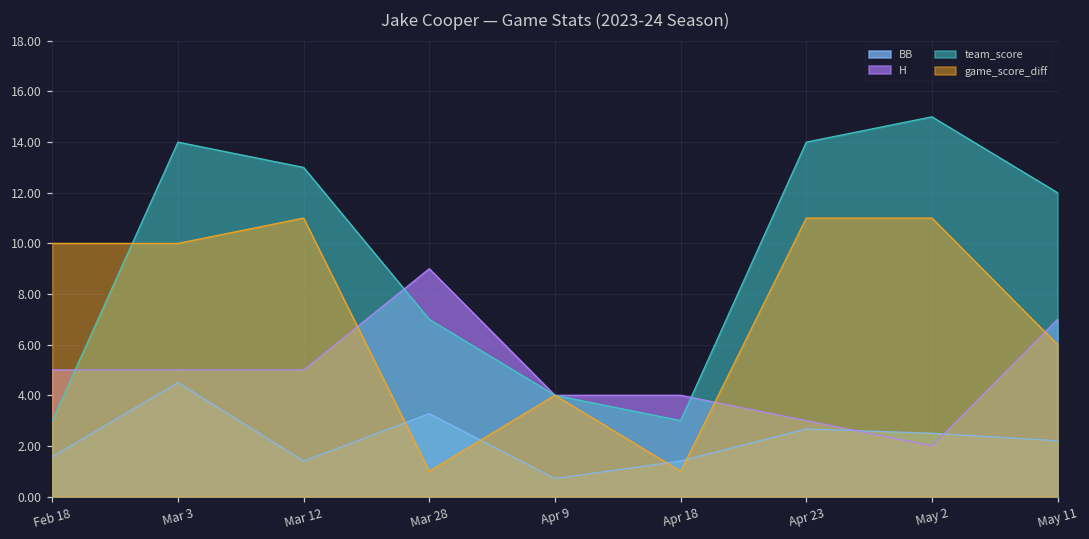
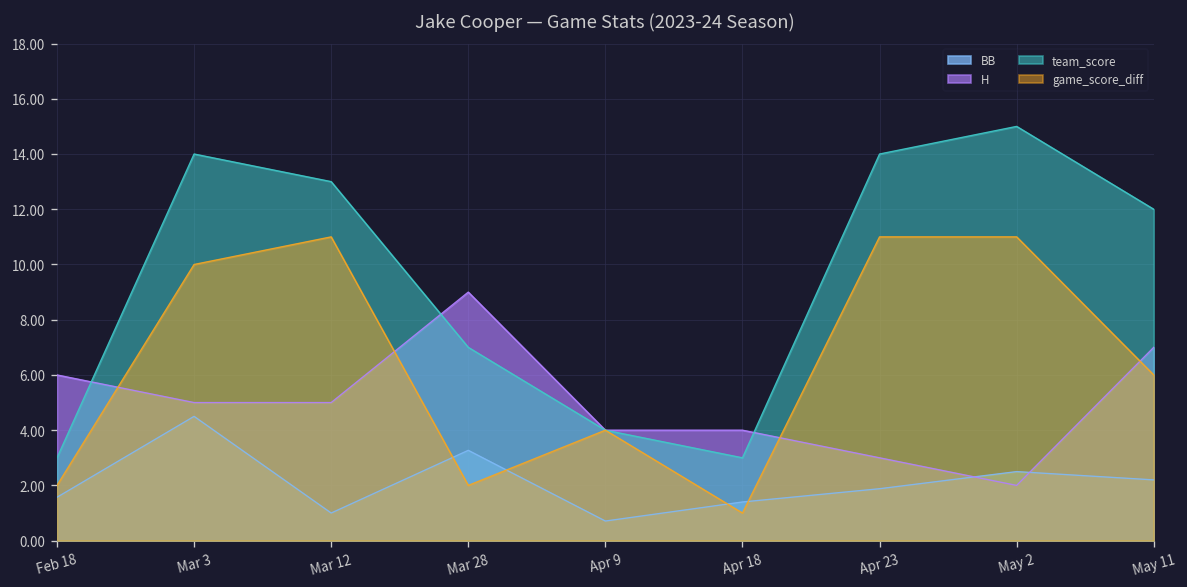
  {
    "BB": {
      "Feb 18": 1.6,
      "Mar 3": 4.5,
-     "Mar 12": 1.4,
+     "Mar 12": 1.0,
      "Mar 28": 3.3,
      "Apr 9": 0.7,
      "Apr 18": 1.4,
-     "Apr 23": 2.7,
+     "Apr 23": 1.9,
      "May 2": 2.5,
      "May 11": 2.2
    },
    "H": {
-     "Feb 18": 5,
+     "Feb 18": 6,
      "Mar 3": 5,
      "Mar 12": 5,
      "Mar 28": 9,
      "Apr 18": 4,
      "Apr 23": 3,
      "May 2": 2,
      "May 11": 7
    },
    "team_score": {
      "Feb 18": 3.0,
      "Mar 3": 14.0,
      "Mar 12": 13.0,
      "Mar 28": 7.0,
      "Apr 18": 3.0,
      "Apr 23": 14.0,
      "May 2": 15.0,
      "May 11": 12.0
    },
    "game_score_diff": {
-     "Feb 18": 10,
+     "Feb 18": 2,
      "Mar 3": 10,
      "Mar 12": 11,
-     "Mar 28": 1,
+     "Mar 28": 2,
      "Apr 18": 1,
      "Apr 23": 11,
      "May 2": 11,
      "May 11": 6
    }
  }
